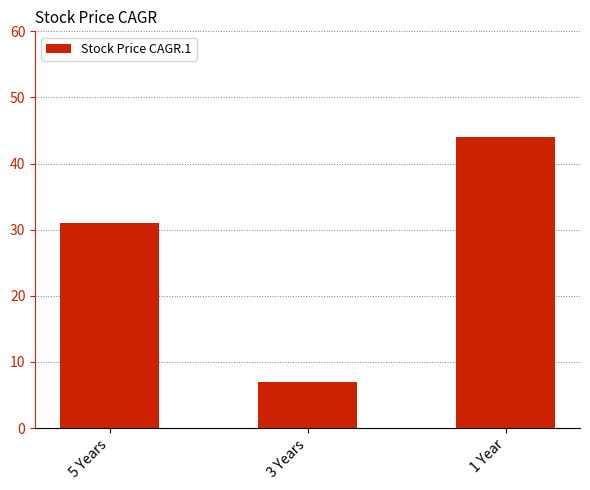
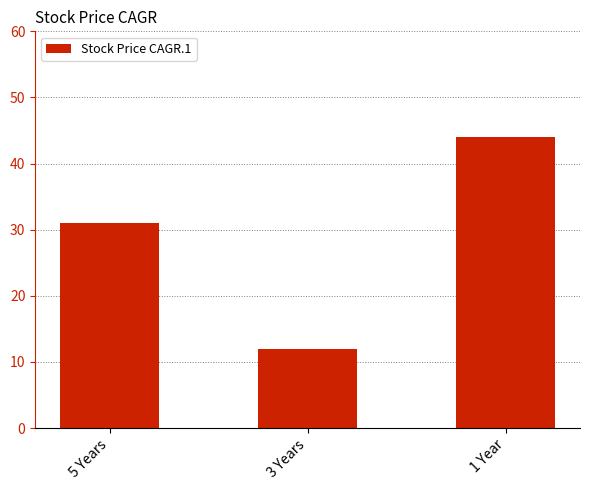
  {
    "5 Years": 31,
-   "3 Years": 7,
+   "3 Years": 12,
    "1 Year": 44
  }
